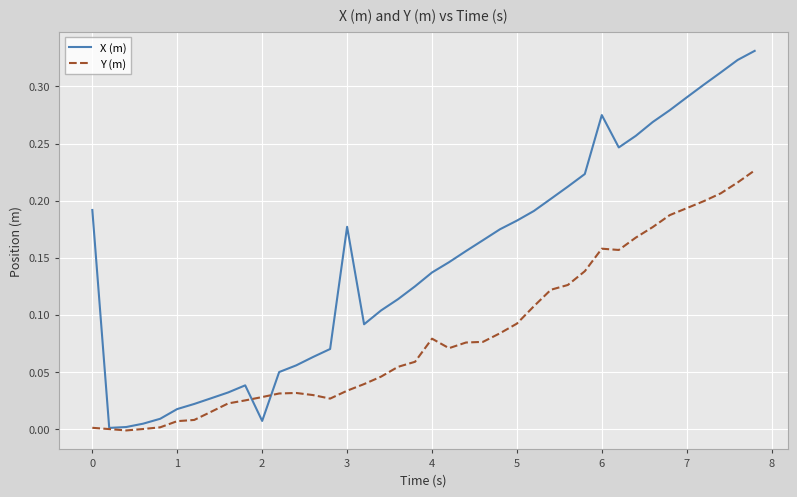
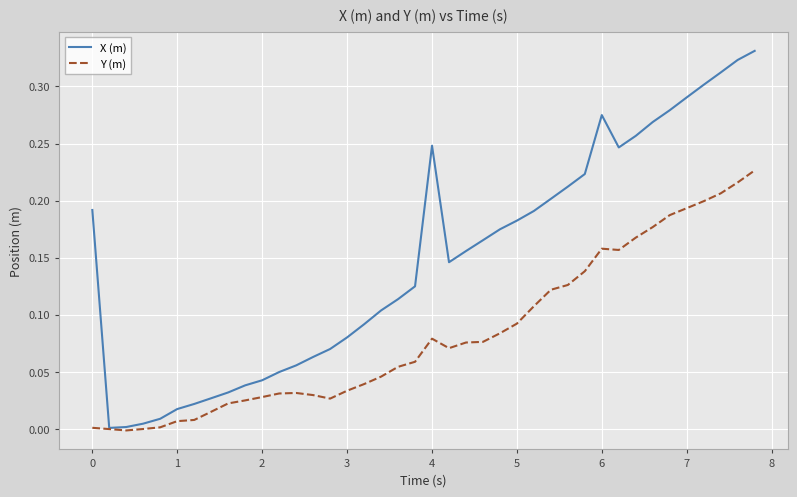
  {
    "X (m)": {
      "0": 0.192,
      "1": 0.017,
-     "2": 0.007,
-     "3": 0.177,
-     "4": 0.137,
+     "2": 0.043,
+     "3": 0.080,
+     "4": 0.248,
      "5": 0.182,
      "6": 0.275,
      "7": 0.290
    },
    "Y (m)": {
      "0": 0.001,
      "1": 0.007,
      "2": 0.028,
      "3": 0.033,
      "4": 0.079,
      "5": 0.092,
      "6": 0.158,
      "7": 0.193
    }
  }
